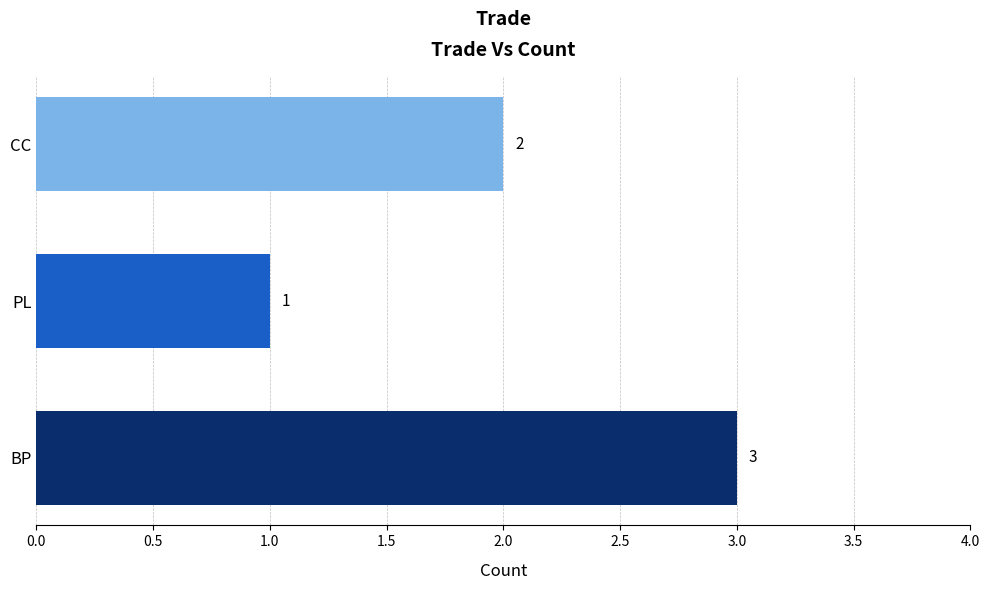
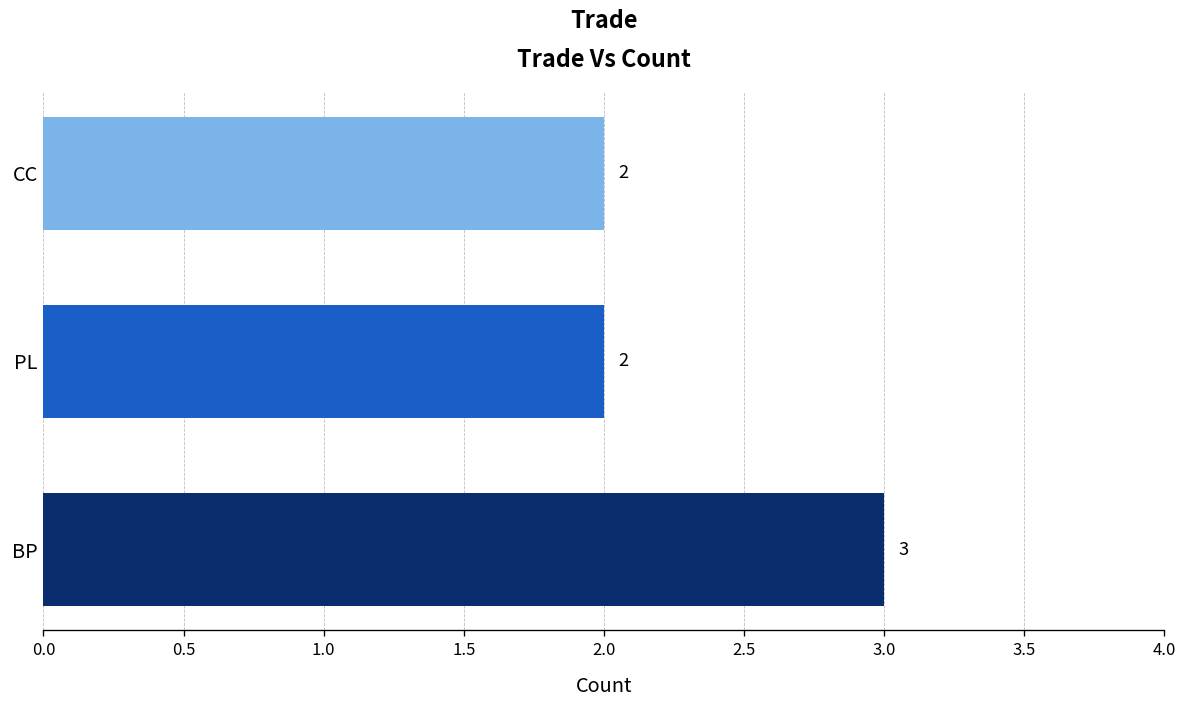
  {
    "CC": 2,
-   "PL": 1,
+   "PL": 2,
    "BP": 3
  }
